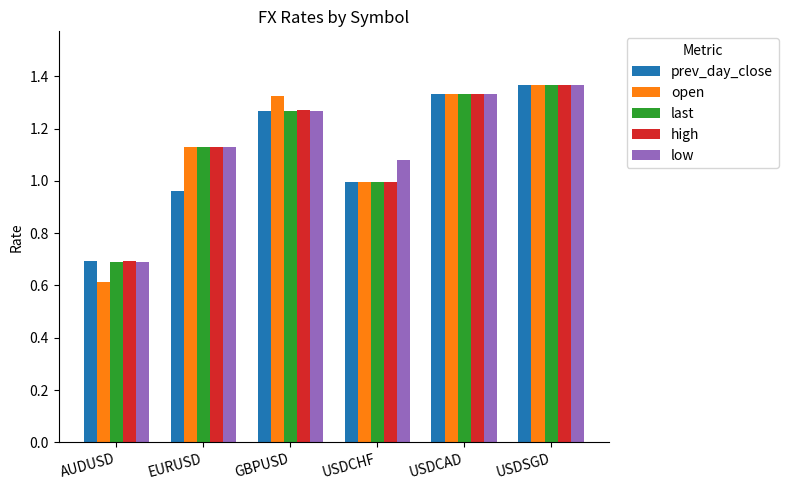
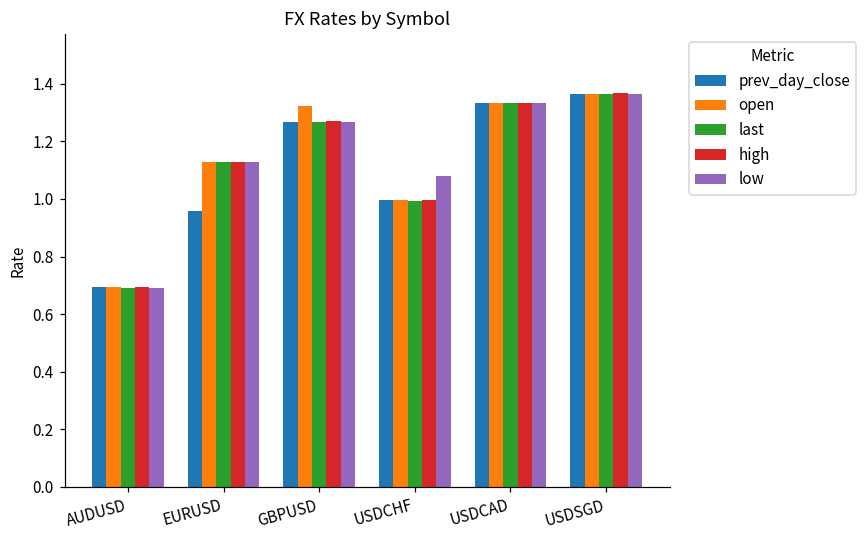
  {
    "prev_day_close": {
      "AUDUSD": 0.69,
      "EURUSD": 0.96,
      "GBPUSD": 1.27,
      "USDCHF": 1.00,
      "USDCAD": 1.33,
      "USDSGD": 1.37
    },
    "open": {
-     "AUDUSD": 0.61,
+     "AUDUSD": 0.69,
      "EURUSD": 1.13,
      "GBPUSD": 1.32,
      "USDCHF": 1.00,
      "USDCAD": 1.33,
      "USDSGD": 1.37
    },
    "last": {
      "AUDUSD": 0.69,
      "EURUSD": 1.13,
      "GBPUSD": 1.27,
      "USDCHF": 0.99,
      "USDCAD": 1.33,
      "USDSGD": 1.37
    },
    "high": {
      "AUDUSD": 0.69,
      "EURUSD": 1.13,
      "GBPUSD": 1.27,
      "USDCHF": 1.00,
      "USDCAD": 1.33,
      "USDSGD": 1.37
    },
    "low": {
      "AUDUSD": 0.69,
      "EURUSD": 1.13,
      "GBPUSD": 1.27,
      "USDCHF": 1.08,
      "USDCAD": 1.33,
      "USDSGD": 1.37
    }
  }
